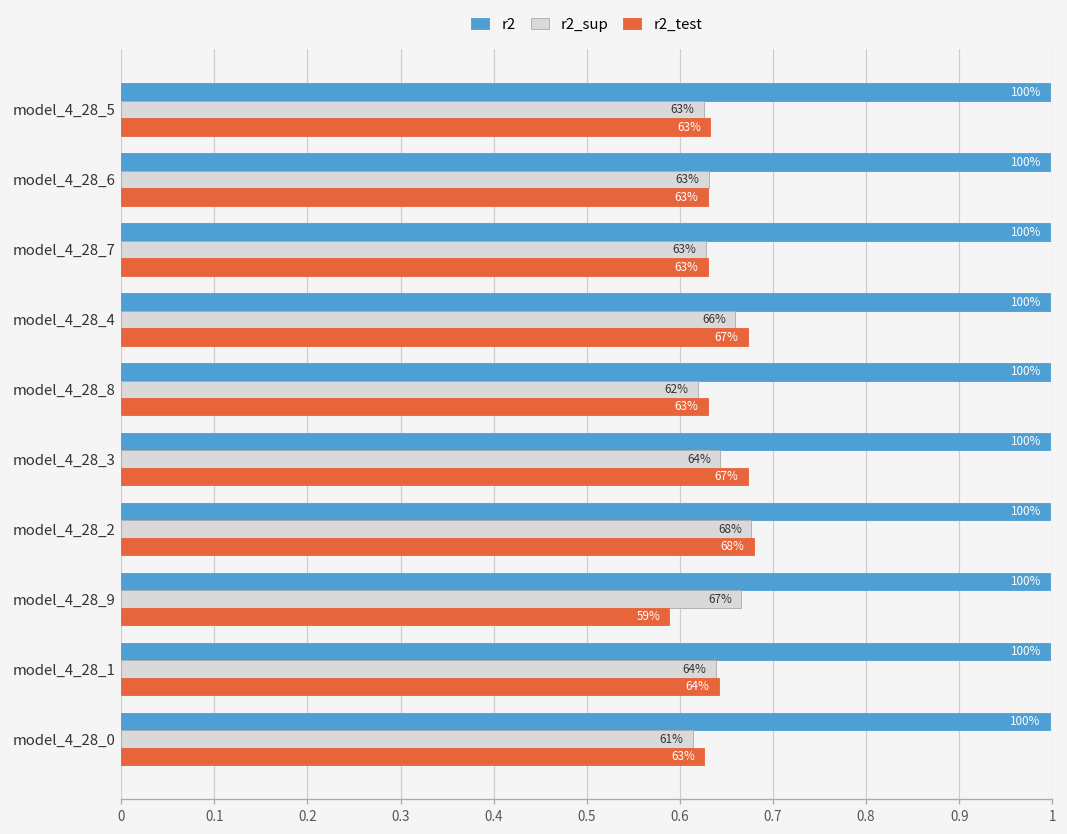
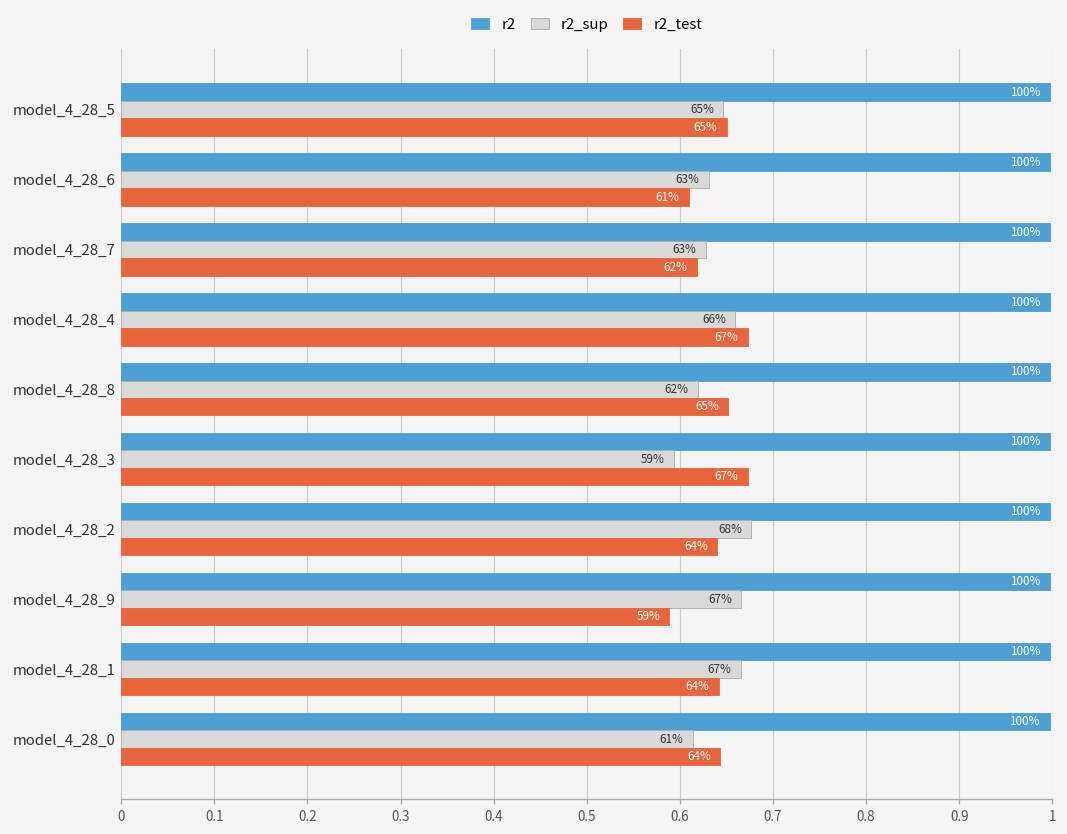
  {
    "r2": {
      "model_4_28_5": "100%",
      "model_4_28_6": "100%",
      "model_4_28_7": "100%",
      "model_4_28_4": "100%",
      "model_4_28_8": "100%",
      "model_4_28_3": "100%",
      "model_4_28_2": "100%",
      "model_4_28_9": "100%",
      "model_4_28_1": "100%",
      "model_4_28_0": "100%"
    },
    "r2_sup": {
-     "model_4_28_5": "63%",
+     "model_4_28_5": "65%",
      "model_4_28_6": "63%",
      "model_4_28_7": "63%",
      "model_4_28_4": "66%",
      "model_4_28_8": "62%",
-     "model_4_28_3": "64%",
+     "model_4_28_3": "59%",
      "model_4_28_2": "68%",
      "model_4_28_9": "67%",
-     "model_4_28_1": "64%",
+     "model_4_28_1": "67%",
      "model_4_28_0": "61%"
    },
    "r2_test": {
-     "model_4_28_5": "63%",
-     "model_4_28_6": "63%",
-     "model_4_28_7": "63%",
+     "model_4_28_5": "65%",
+     "model_4_28_6": "61%",
+     "model_4_28_7": "62%",
      "model_4_28_4": "67%",
-     "model_4_28_8": "63%",
+     "model_4_28_8": "65%",
      "model_4_28_3": "67%",
-     "model_4_28_2": "68%",
+     "model_4_28_2": "64%",
      "model_4_28_9": "59%",
      "model_4_28_1": "64%",
-     "model_4_28_0": "63%"
+     "model_4_28_0": "64%"
    }
  }
